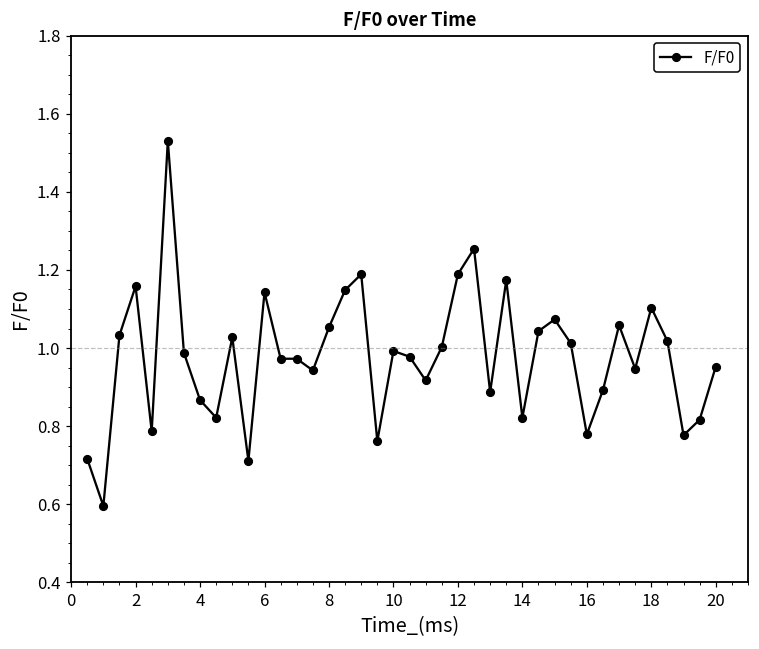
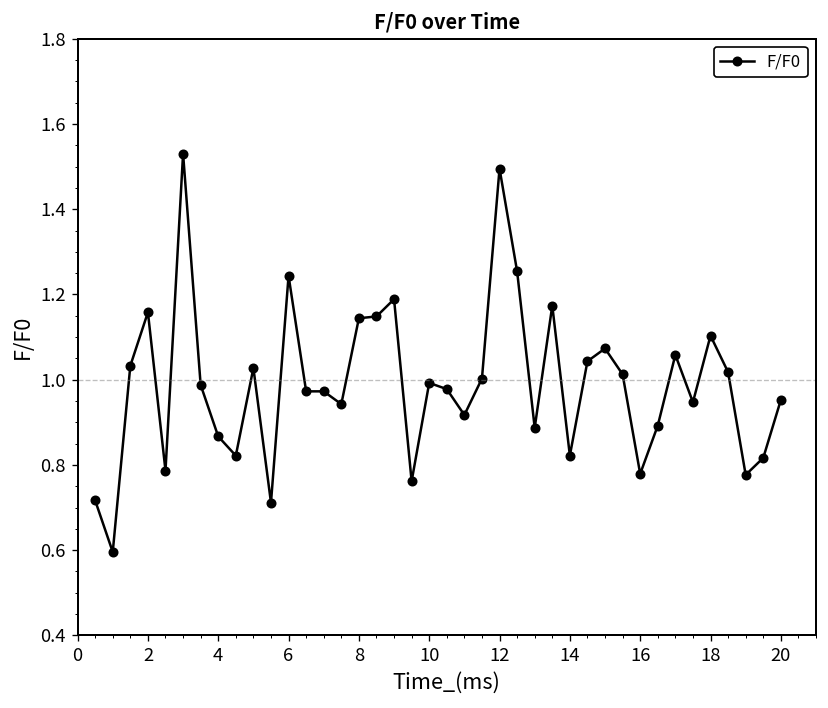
  {
    "2": 1.16,
    "4": 0.87,
-   "6": 1.14,
-   "8": 1.05,
+   "6": 1.24,
+   "8": 1.14,
    "10": 0.99,
-   "12": 1.19,
+   "12": 1.50,
    "14": 0.82,
    "16": 0.78,
    "18": 1.10,
    "20": 0.95
  }
